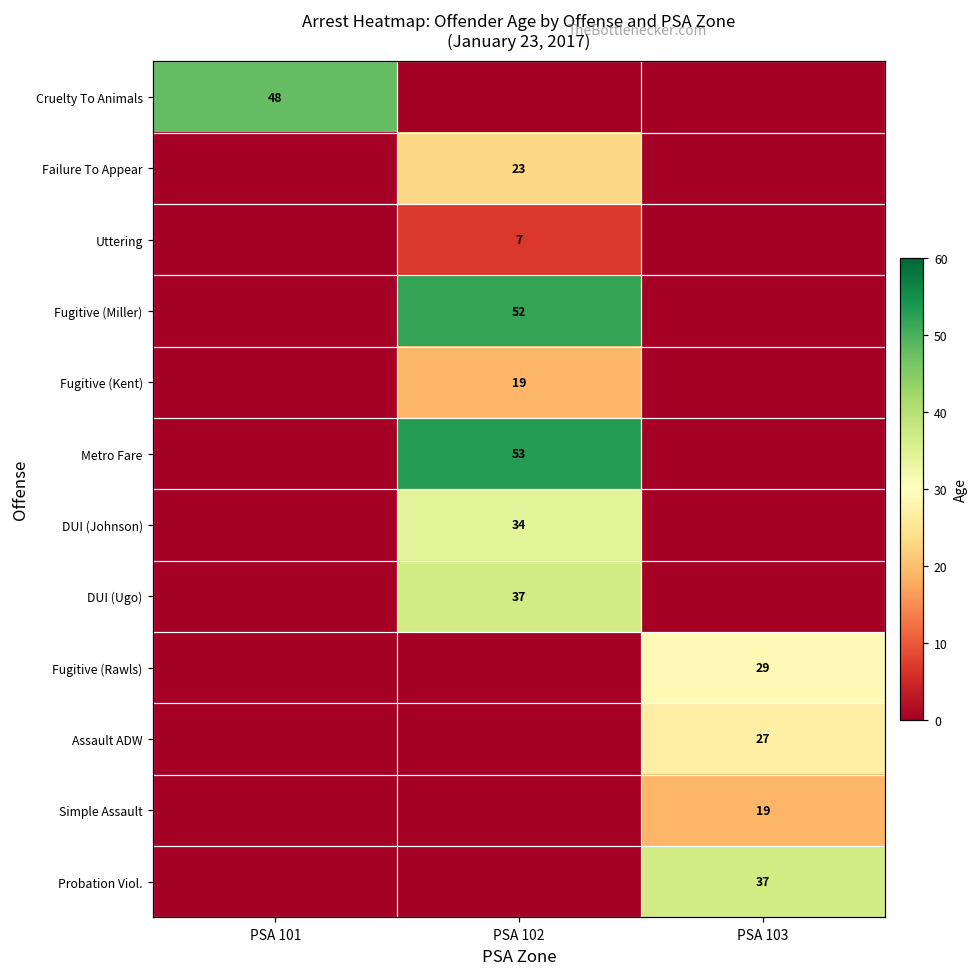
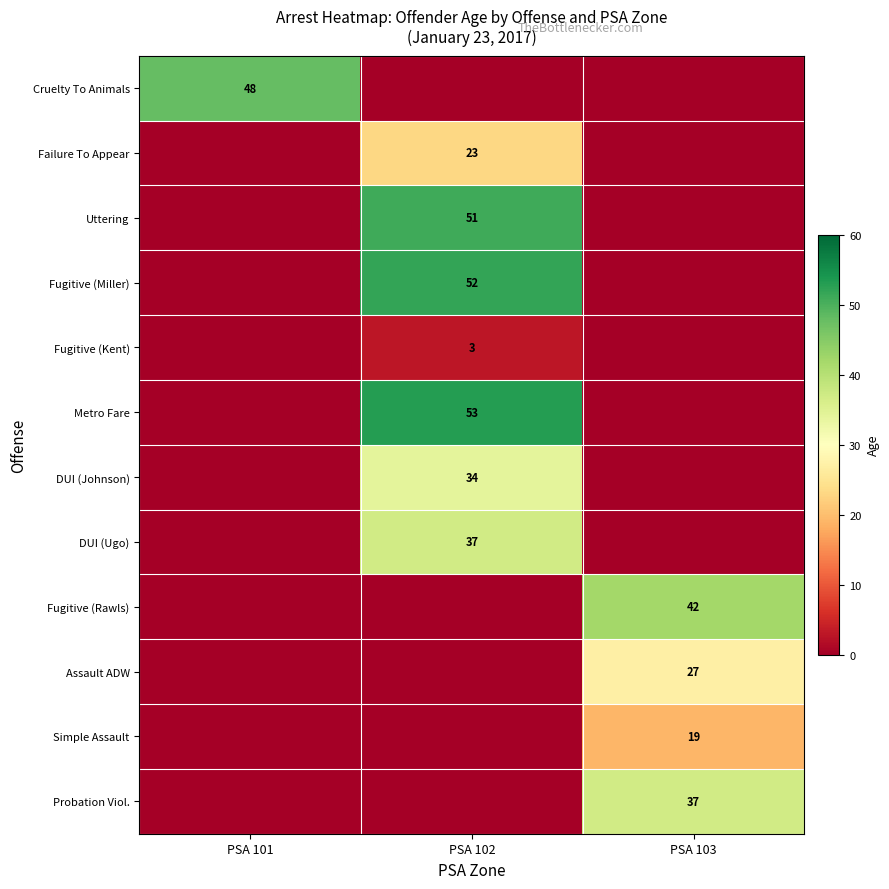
  {
    "Cruelty To Animals": {
      "PSA 101": 48
    },
    "Failure To Appear": {
      "PSA 102": 23
    },
    "Uttering": {
-     "PSA 102": 7
+     "PSA 102": 51
    },
    "Fugitive (Miller)": {
      "PSA 102": 52
    },
    "Fugitive (Kent)": {
-     "PSA 102": 19
+     "PSA 102": 3
    },
    "Metro Fare": {
      "PSA 102": 53
    },
    "DUI (Johnson)": {
      "PSA 102": 34
    },
    "DUI (Ugo)": {
      "PSA 102": 37
    },
    "Fugitive (Rawls)": {
-     "PSA 103": 29
+     "PSA 103": 42
    },
    "Assault ADW": {
      "PSA 103": 27
    },
    "Simple Assault": {
      "PSA 103": 19
    },
    "Probation Viol.": {
      "PSA 103": 37
    }
  }
